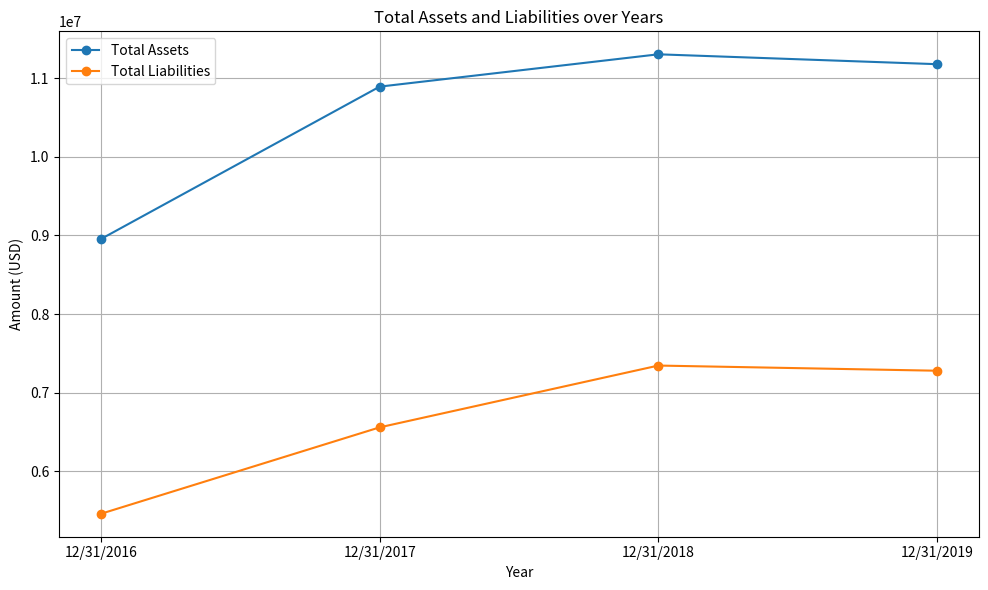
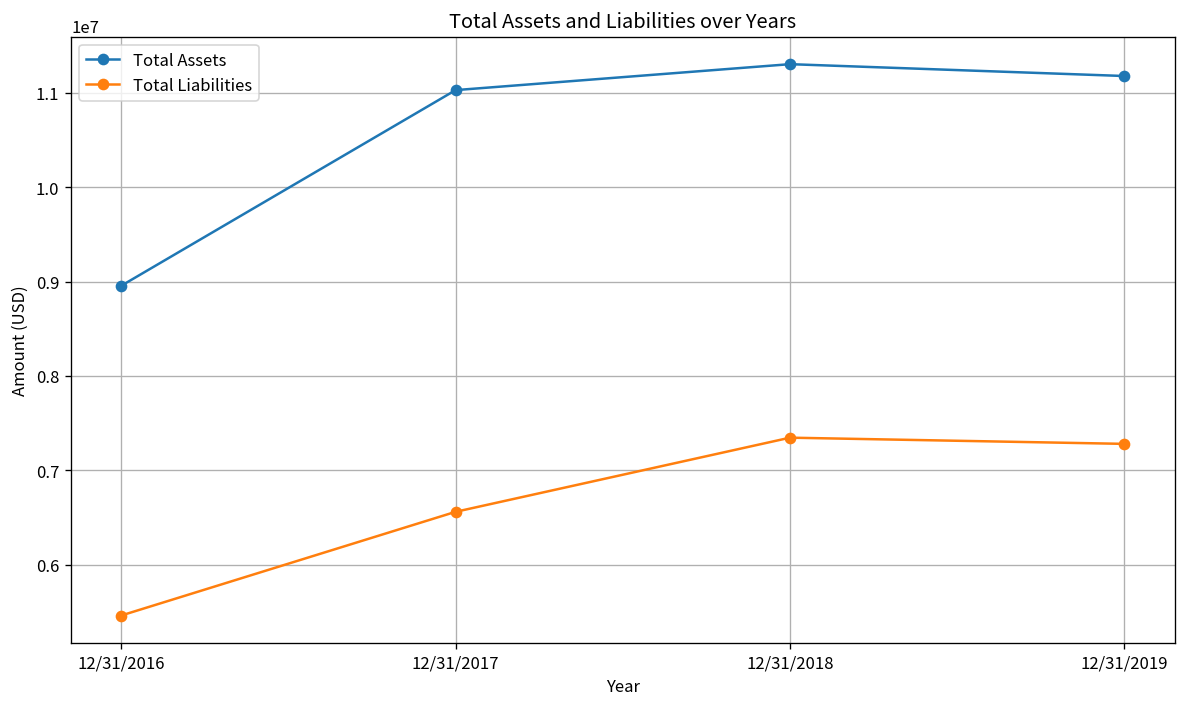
  {
    "Total Assets": {
      "12/31/2016": 9000000,
-     "12/31/2017": 10900000,
+     "12/31/2017": 11000000,
      "12/31/2018": 11300000,
      "12/31/2019": 11200000
    },
    "Total Liabilities": {
      "12/31/2016": 5500000,
      "12/31/2017": 6600000,
      "12/31/2018": 7300000,
      "12/31/2019": 7300000
    }
  }
